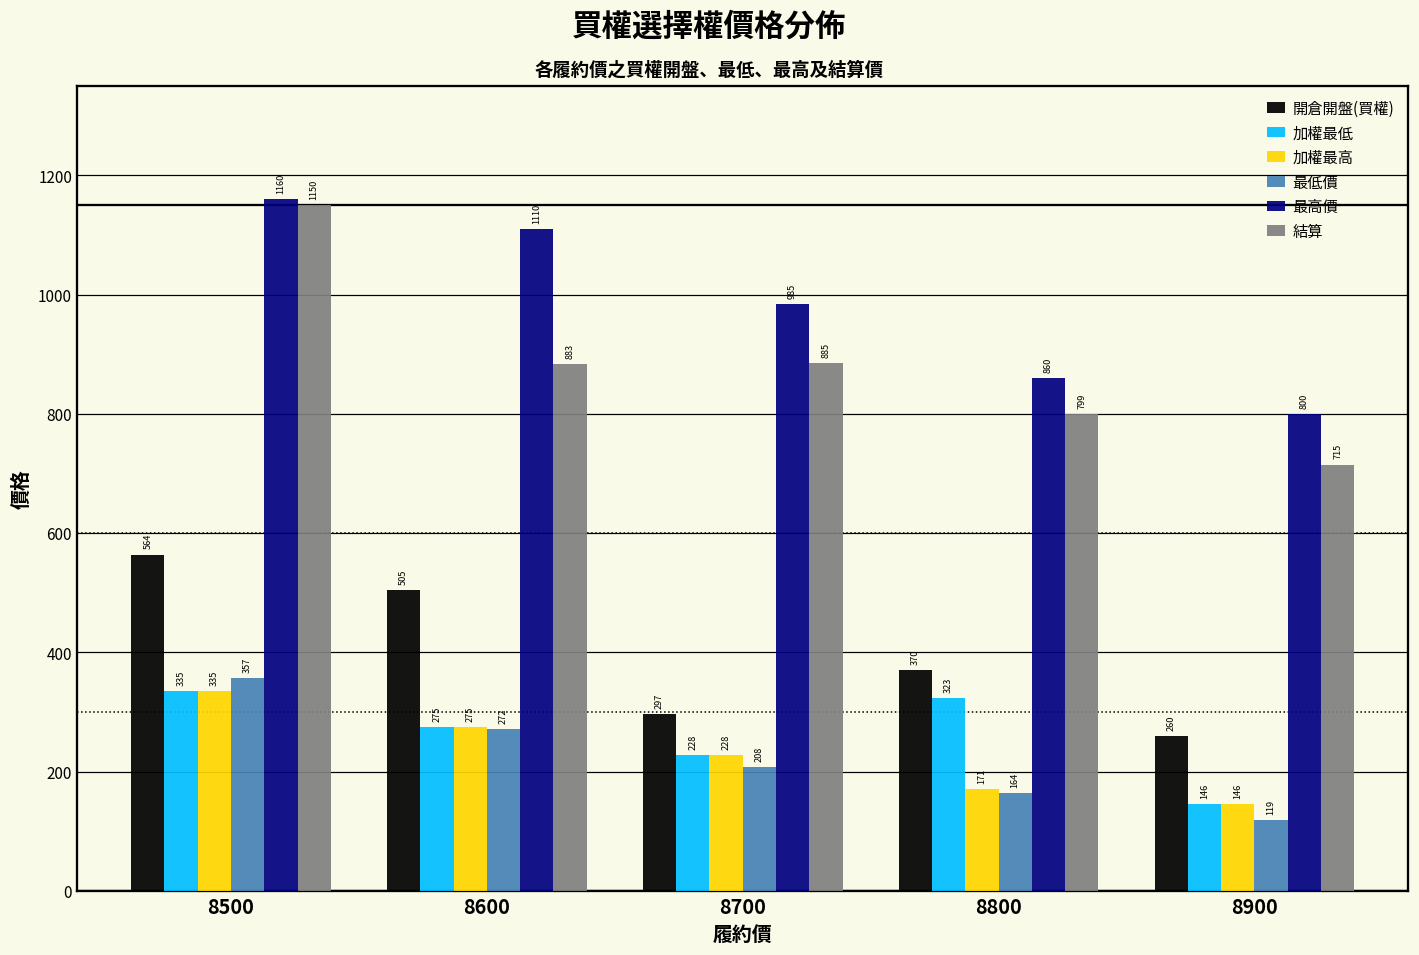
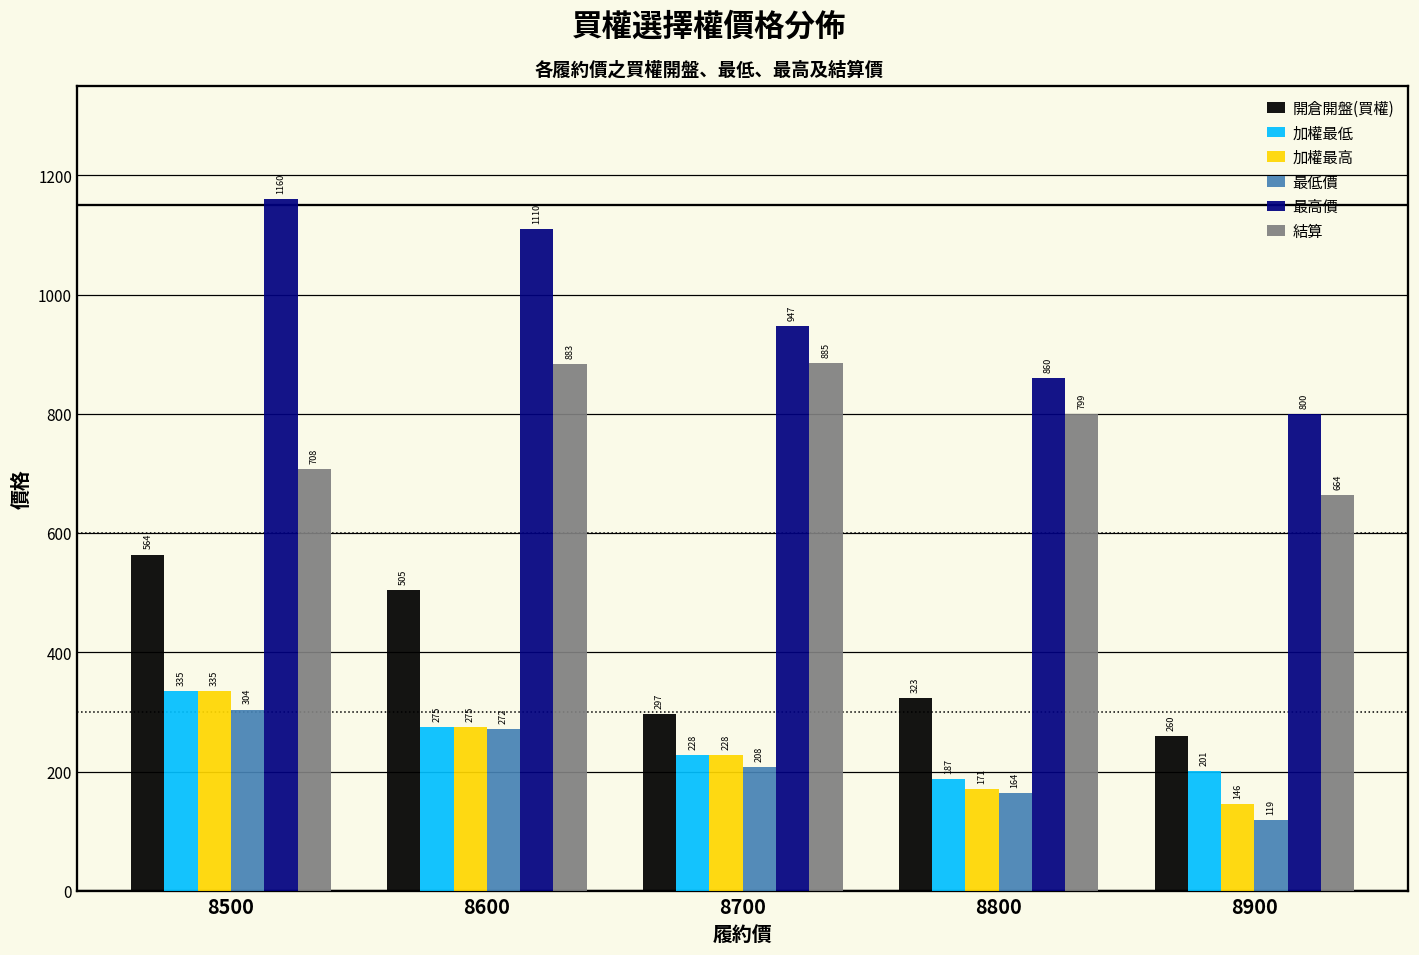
  {
    "開倉開盤(買權)": {
      "8500": 564,
      "8600": 505,
      "8700": 297,
-     "8800": 370,
+     "8800": 323,
      "8900": 260
    },
    "加權最低": {
      "8500": 335,
      "8600": 275,
      "8700": 228,
-     "8800": 323,
-     "8900": 146
+     "8800": 187,
+     "8900": 201
    },
    "加權最高": {
      "8500": 335,
      "8600": 275,
      "8700": 228,
      "8800": 171,
      "8900": 146
    },
    "最低價": {
-     "8500": 357,
+     "8500": 304,
      "8600": 272,
      "8700": 208,
      "8800": 164,
      "8900": 119
    },
    "最高價": {
      "8500": 1160,
      "8600": 1110,
-     "8700": 985,
+     "8700": 947,
      "8800": 860,
      "8900": 800
    },
    "結算": {
-     "8500": 1150,
+     "8500": 708,
      "8600": 883,
      "8700": 885,
      "8800": 799,
-     "8900": 715
+     "8900": 664
    }
  }
